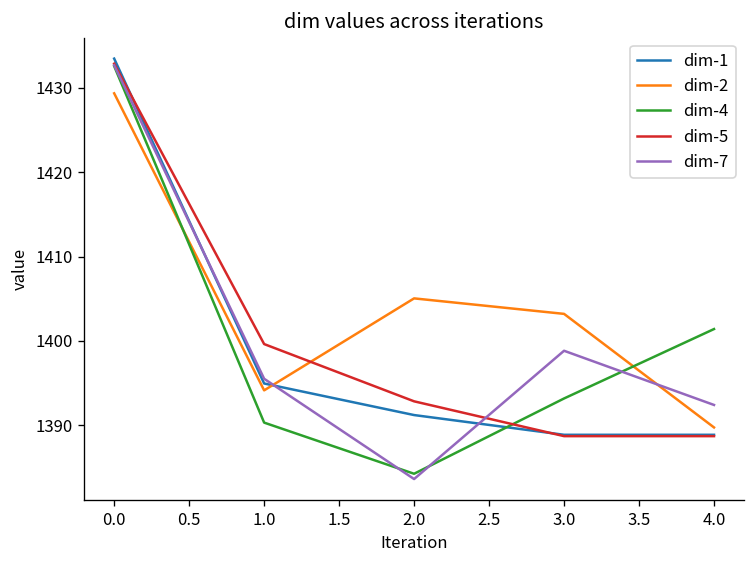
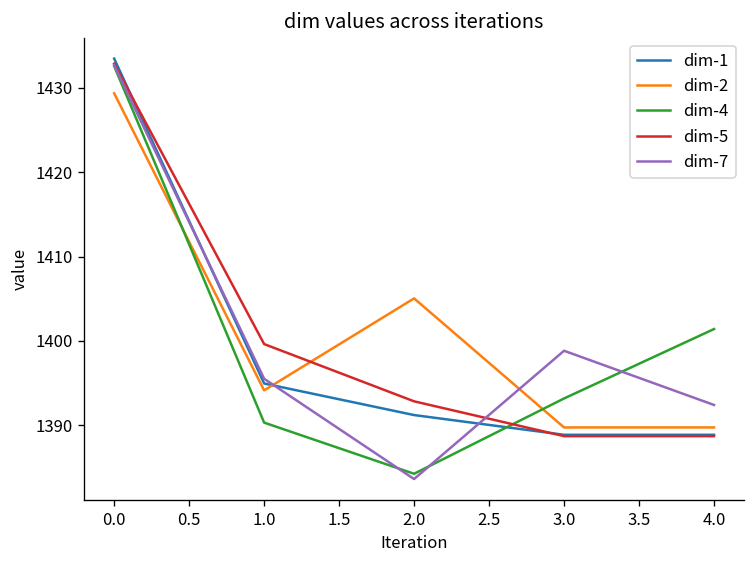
  {
    "dim-1": {
      "0.0": 1433,
      "1.0": 1395,
      "2.0": 1391
    },
    "dim-2": {
      "0.0": 1429,
      "1.0": 1394,
      "2.0": 1405,
-     "3.0": 1403,
+     "3.0": 1390,
      "4.0": 1390
    },
    "dim-4": {
      "1.0": 1390,
      "2.0": 1384,
      "3.0": 1393,
      "4.0": 1401
    },
    "dim-5": {
      "1.0": 1400,
      "2.0": 1393
    },
    "dim-7": {
      "1.0": 1396,
      "2.0": 1384,
      "3.0": 1399,
      "4.0": 1392
    }
  }
